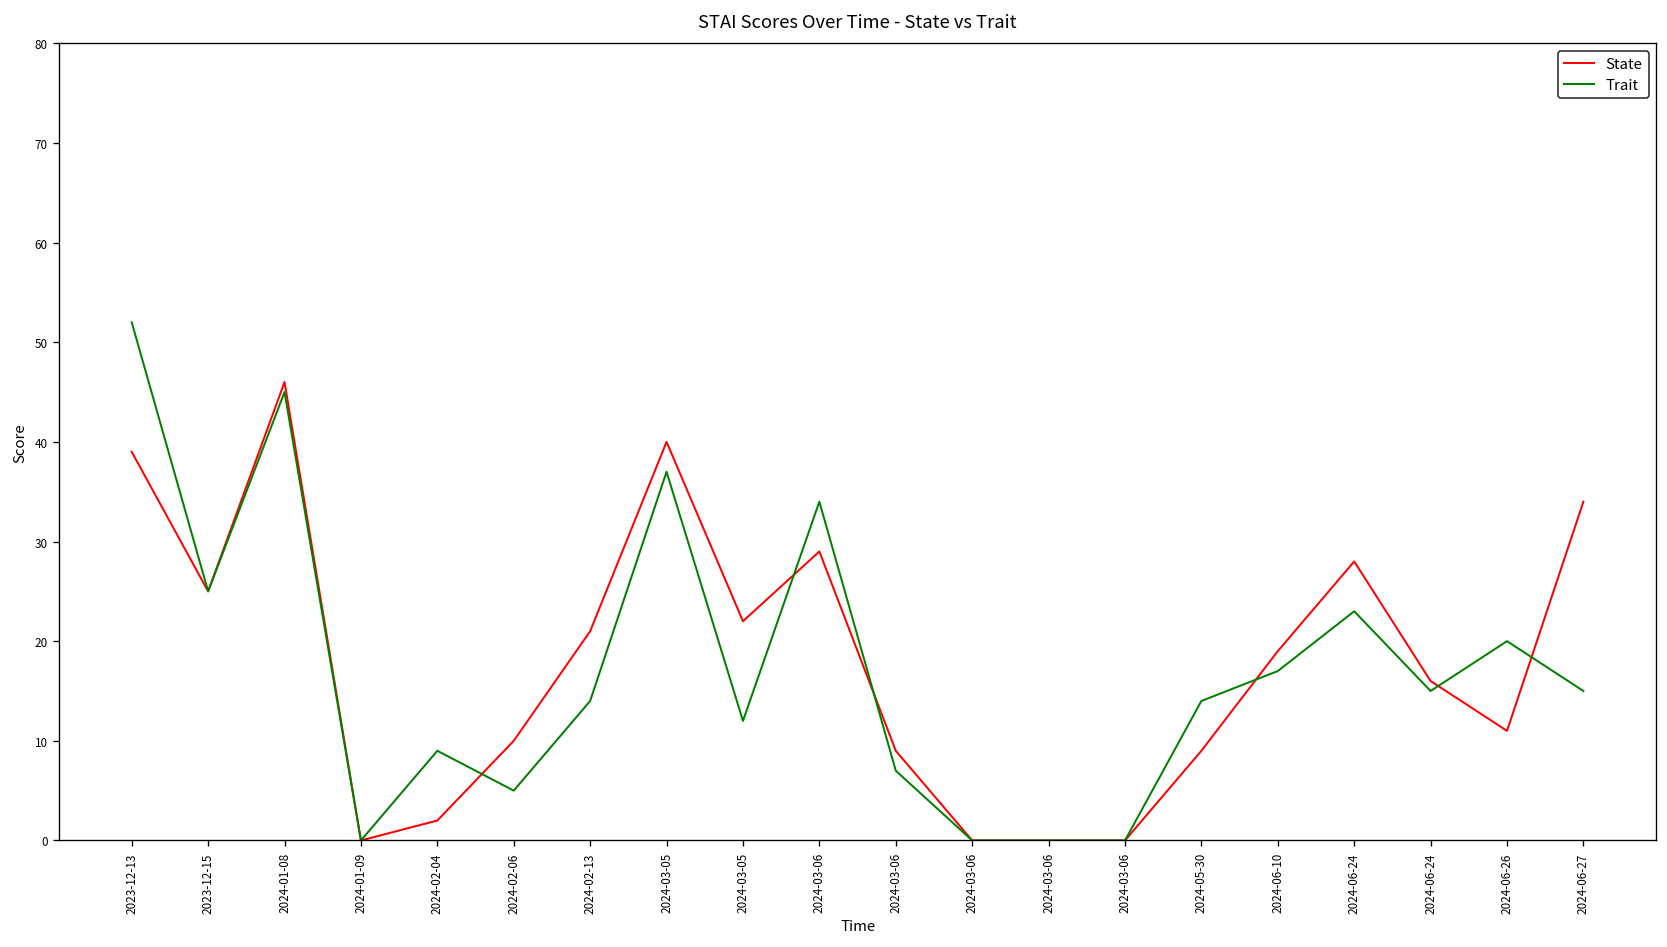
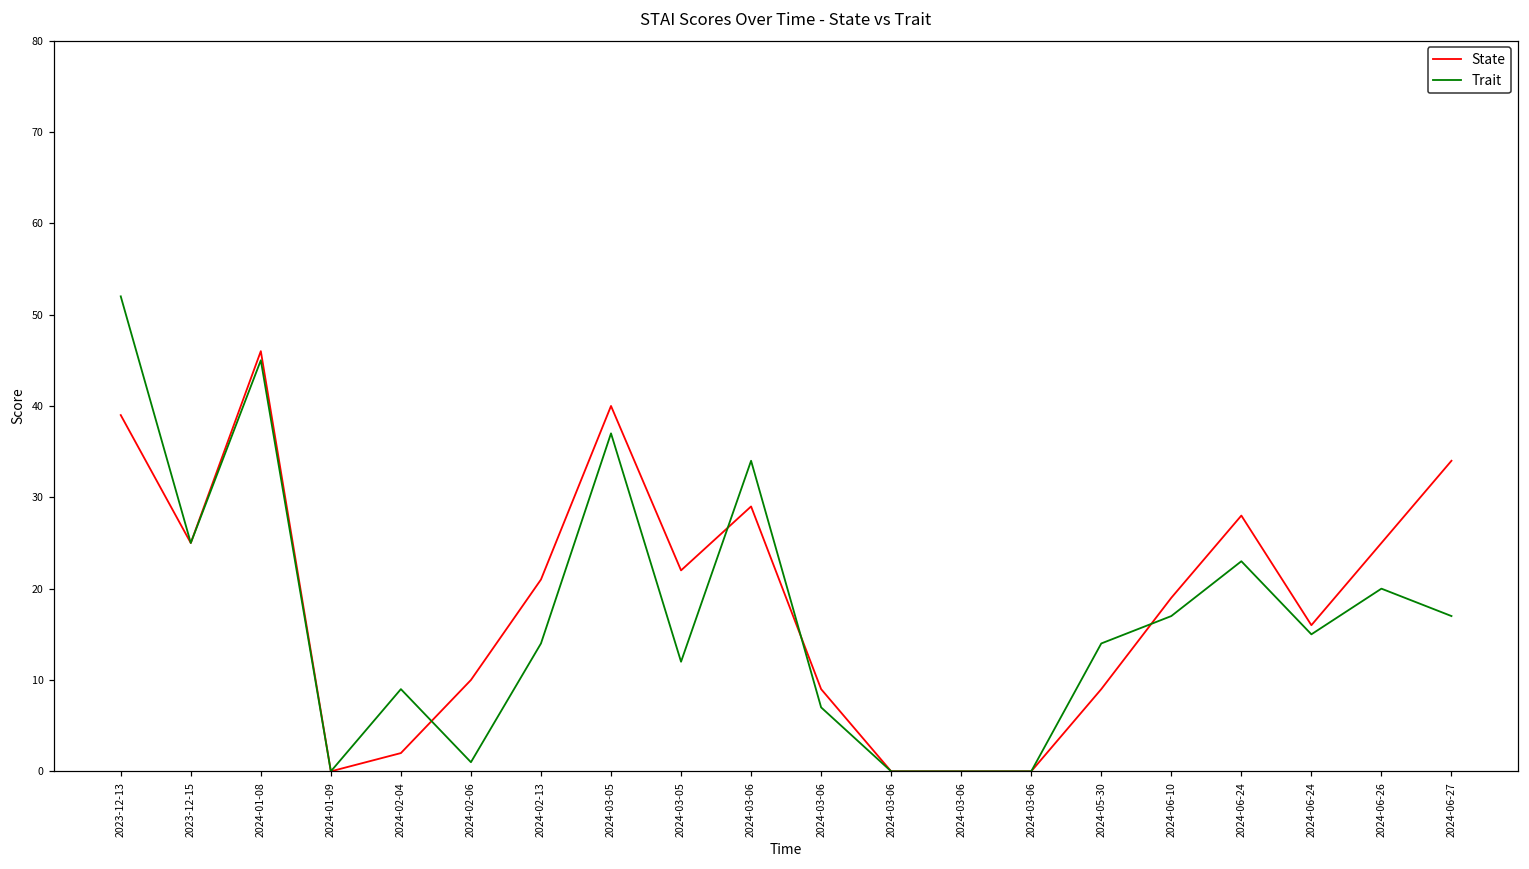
  {
    "State": {
      "2023-12-13": 39,
      "2024-01-08": 46,
      "2024-02-04": 2,
      "2024-02-06": 10,
      "2024-02-13": 21,
      "2024-05-30": 9,
      "2024-06-10": 19,
-     "2024-06-26": 11,
+     "2024-06-26": 25,
      "2024-06-27": 34
    },
    "Trait": {
      "2023-12-13": 52,
      "2024-01-08": 45,
      "2024-02-04": 9,
-     "2024-02-06": 5,
+     "2024-02-06": 1,
      "2024-02-13": 14,
      "2024-05-30": 14,
      "2024-06-10": 17,
      "2024-06-26": 20,
-     "2024-06-27": 15
+     "2024-06-27": 17
    }
  }
